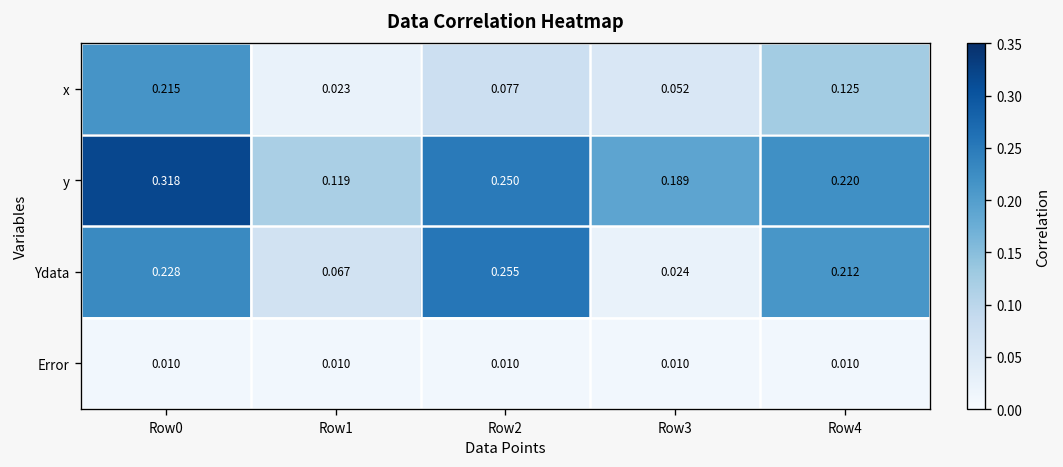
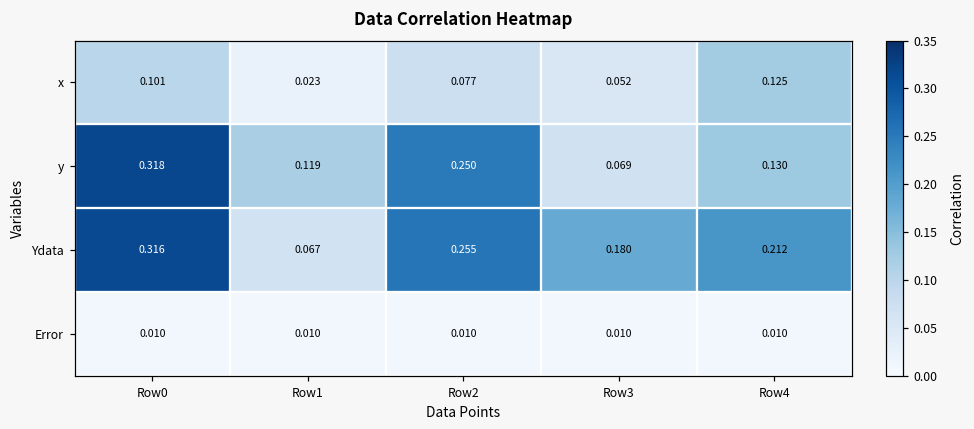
  {
    "x": {
-     "Row0": 0.215,
+     "Row0": 0.101,
      "Row1": 0.023,
      "Row2": 0.077,
      "Row3": 0.052,
      "Row4": 0.125
    },
    "y": {
      "Row0": 0.318,
      "Row1": 0.119,
      "Row2": 0.250,
-     "Row3": 0.189,
-     "Row4": 0.220
+     "Row3": 0.069,
+     "Row4": 0.130
    },
    "Ydata": {
-     "Row0": 0.228,
+     "Row0": 0.316,
      "Row1": 0.067,
      "Row2": 0.255,
-     "Row3": 0.024,
+     "Row3": 0.180,
      "Row4": 0.212
    },
    "Error": {
      "Row0": 0.010,
      "Row1": 0.010,
      "Row2": 0.010,
      "Row3": 0.010,
      "Row4": 0.010
    }
  }
